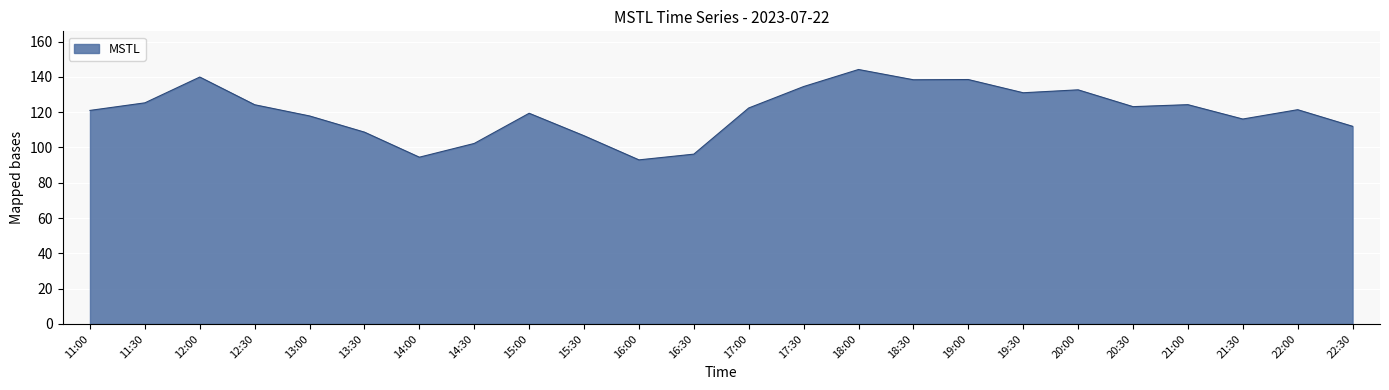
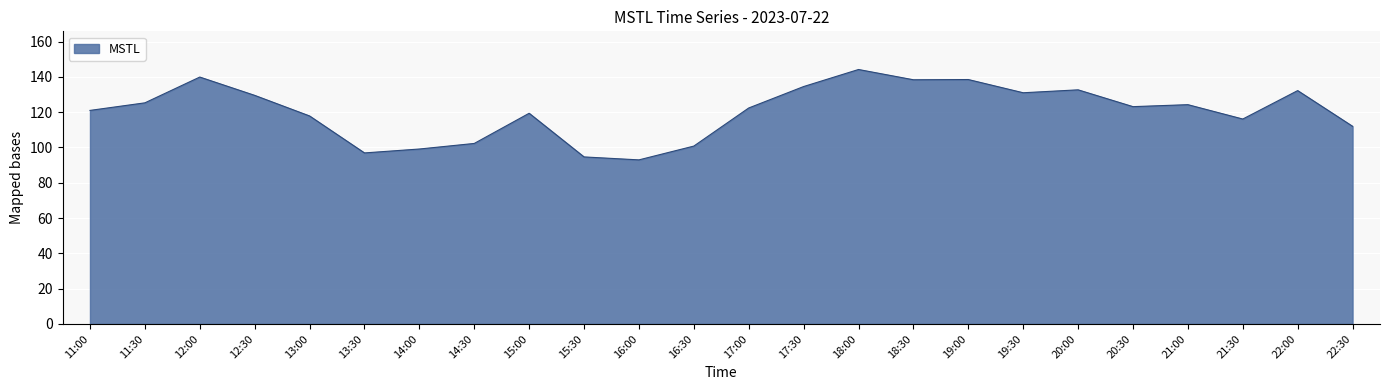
  {
    "11:00": 121,
    "11:30": 125,
    "12:00": 140,
-   "12:30": 124,
+   "12:30": 130,
    "13:00": 118,
-   "13:30": 109,
-   "14:00": 94,
+   "13:30": 97,
+   "14:00": 99,
    "14:30": 102,
    "15:00": 119,
-   "15:30": 107,
+   "15:30": 95,
    "16:00": 93,
-   "16:30": 96,
+   "16:30": 101,
    "17:00": 122,
    "17:30": 135,
    "18:00": 144,
    "18:30": 138,
    "19:00": 138,
    "19:30": 131,
    "20:00": 133,
    "20:30": 123,
    "21:00": 124,
    "21:30": 116,
-   "22:00": 121,
+   "22:00": 132,
    "22:30": 112
  }
